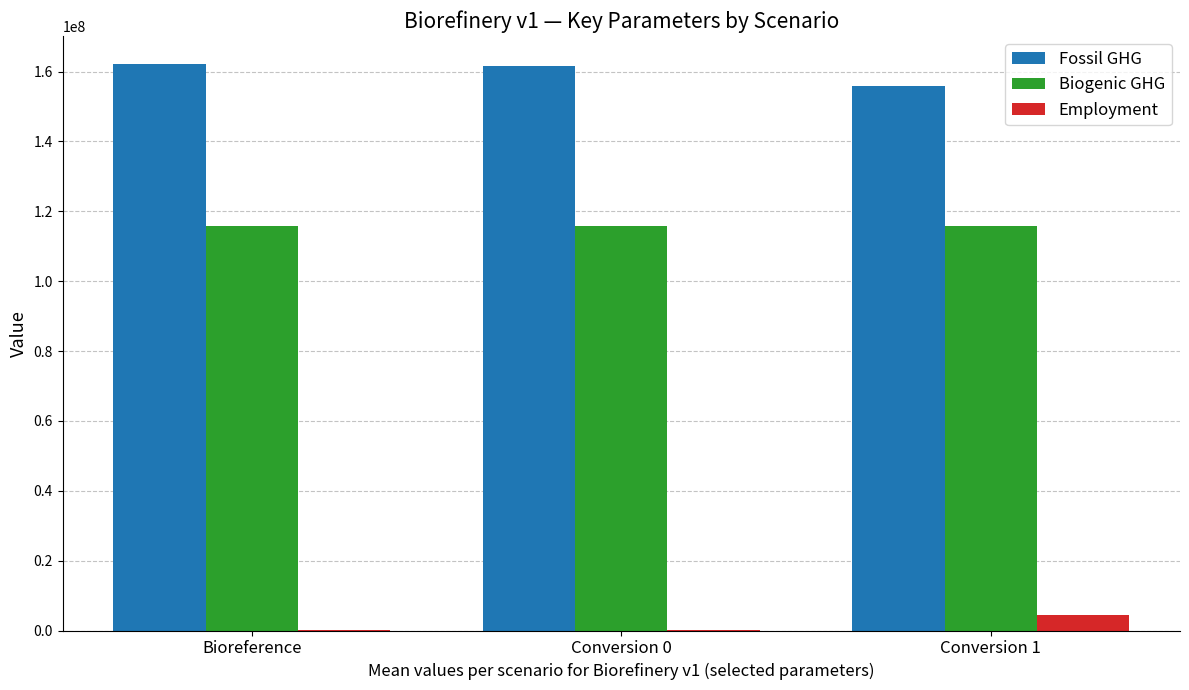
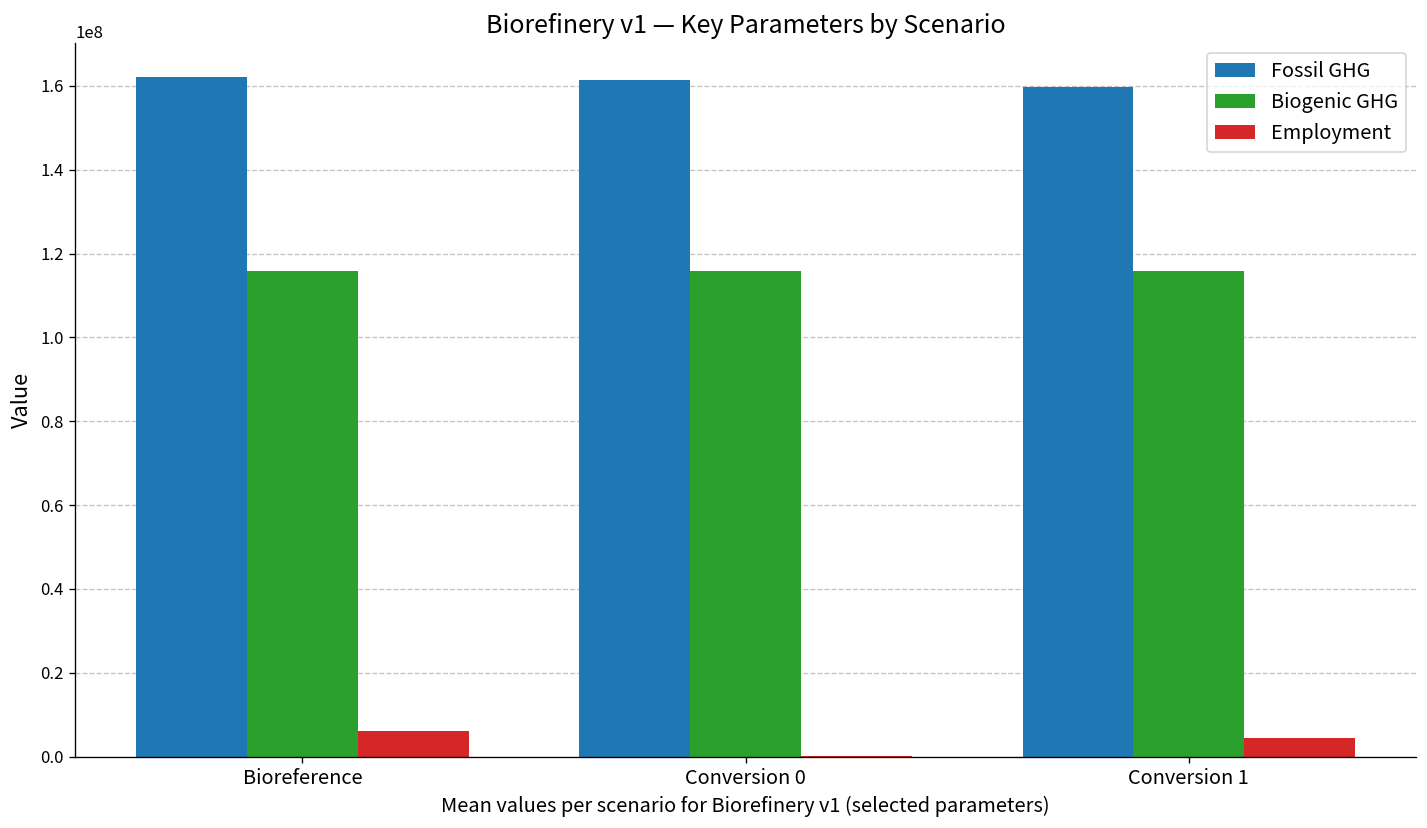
  {
    "Fossil GHG": {
      "Bioreference": 162000000,
      "Conversion 0": 161000000,
-     "Conversion 1": 156000000
+     "Conversion 1": 160000000
    },
    "Biogenic GHG": {
      "Bioreference": 116000000,
      "Conversion 0": 116000000,
      "Conversion 1": 116000000
    },
    "Employment": {
-     "Bioreference": 0,
+     "Bioreference": 6000000,
      "Conversion 1": 4000000
    }
  }
